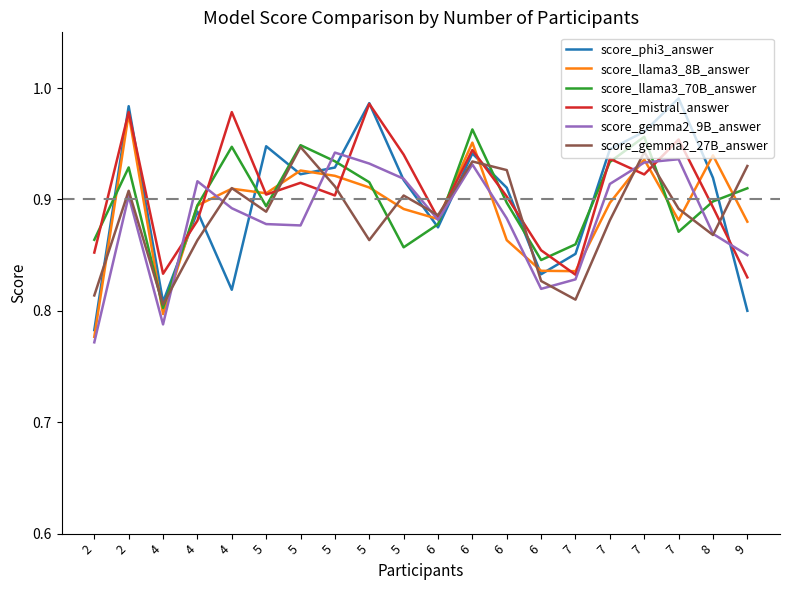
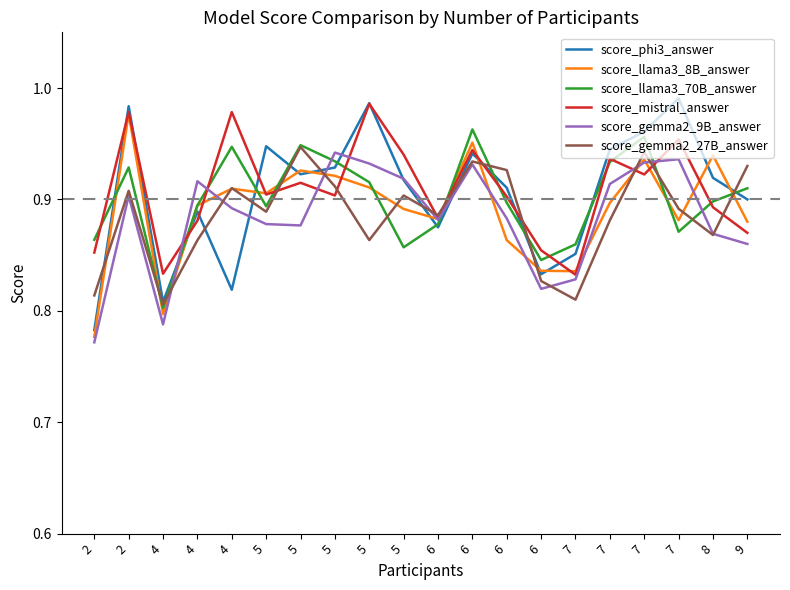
  {
    "score_phi3_answer": {
      "8": 0.919,
-     "9": 0.8
+     "9": 0.9
    },
    "score_llama3_8B_answer": {
      "9": 0.88
    },
    "score_llama3_70B_answer": {
      "8": 0.90,
      "9": 0.91
    },
    "score_mistral_answer": {
      "8": 0.893,
-     "9": 0.83
+     "9": 0.87
    },
    "score_gemma2_9B_answer": {
-     "9": 0.85
+     "9": 0.86
    },
    "score_gemma2_27B_answer": {
      "9": 0.93
    }
  }
